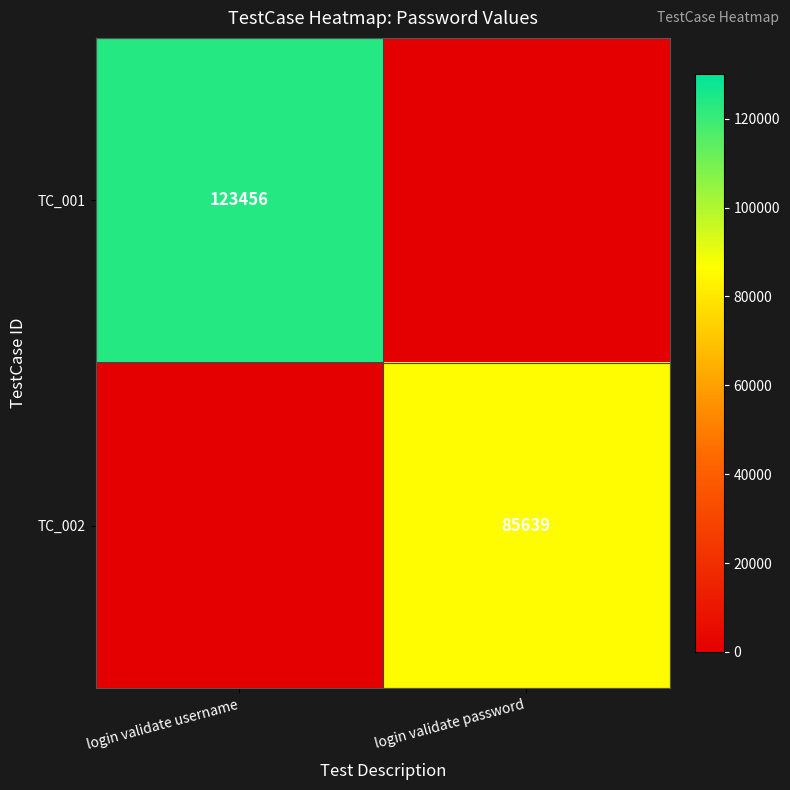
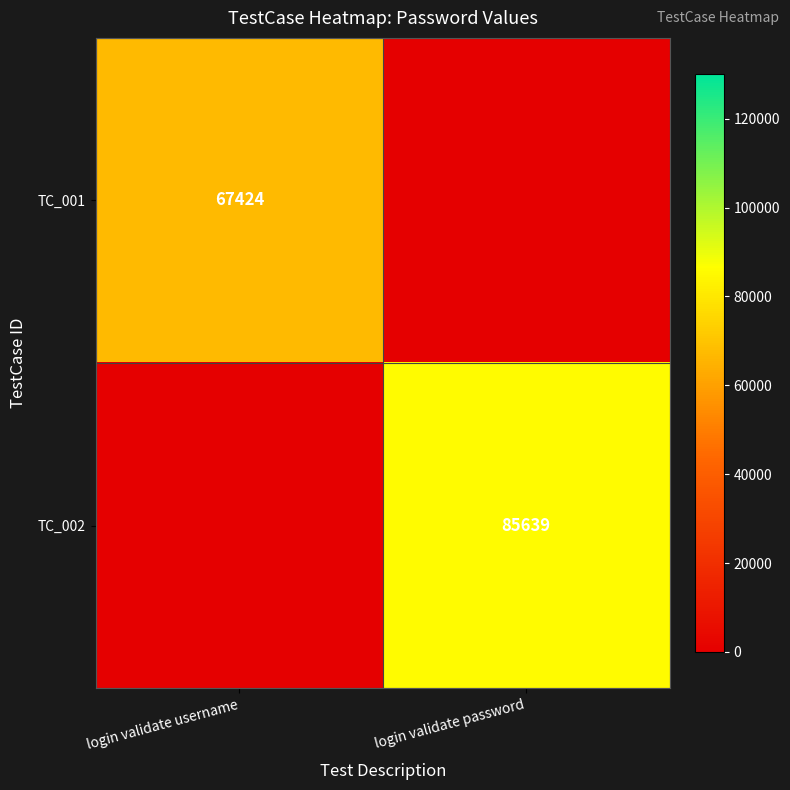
  {
    "TC_001": {
-     "login validate username": 123456
+     "login validate username": 67424
    },
    "TC_002": {
      "login validate password": 85639
    }
  }
